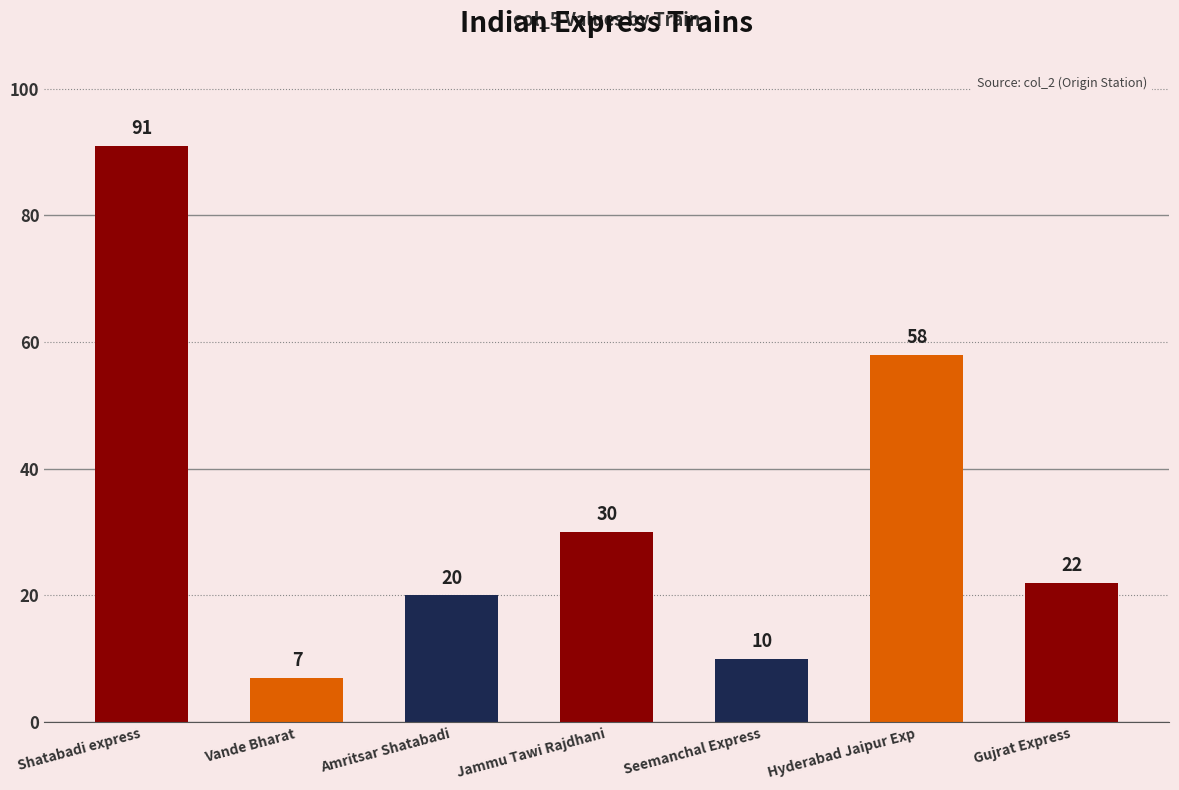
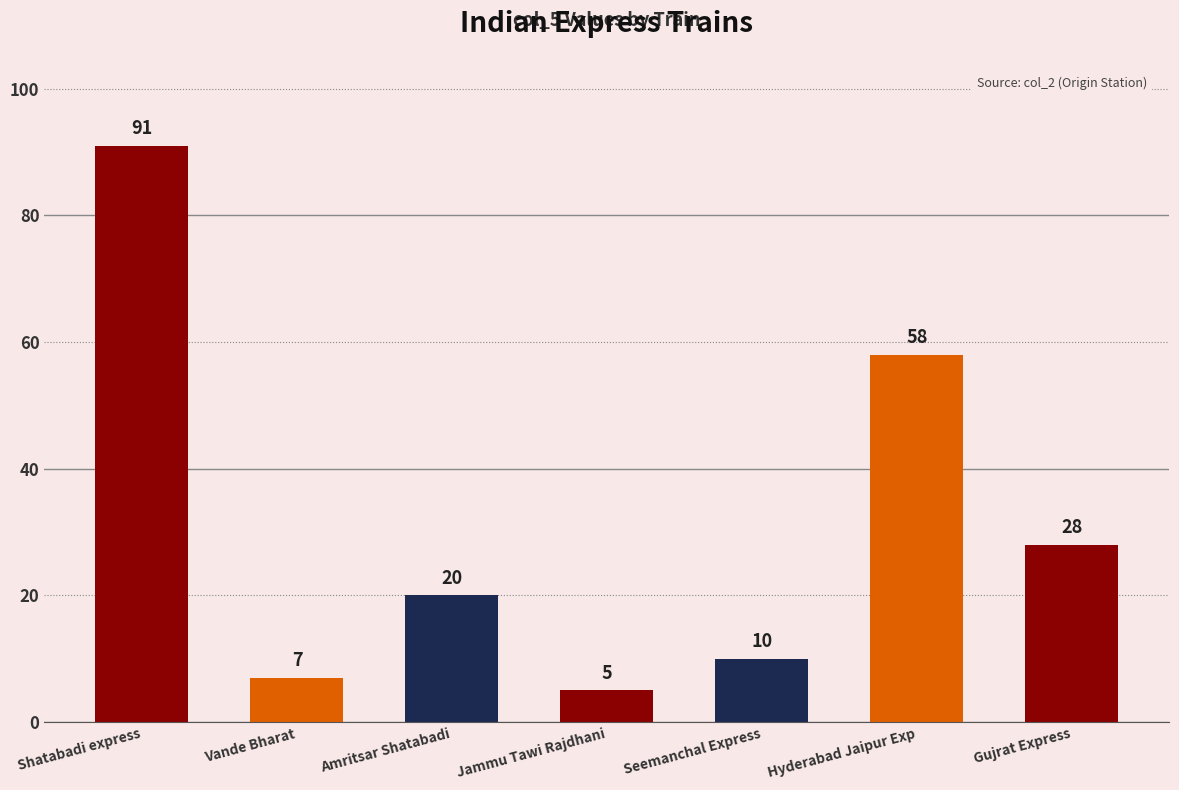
  {
    "Shatabadi express": 91,
    "Vande Bharat": 7,
    "Amritsar Shatabadi": 20,
-   "Jammu Tawi Rajdhani": 30,
+   "Jammu Tawi Rajdhani": 5,
    "Seemanchal Express": 10,
    "Hyderabad Jaipur Exp": 58,
-   "Gujrat Express": 22
+   "Gujrat Express": 28
  }
